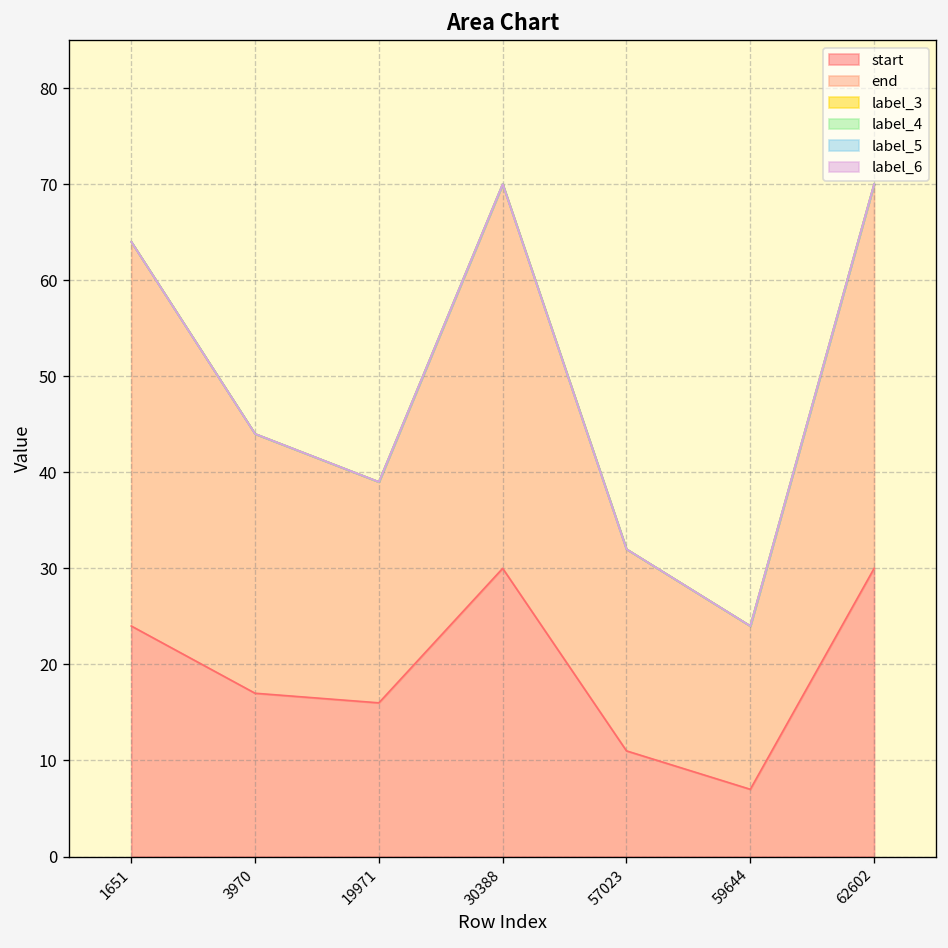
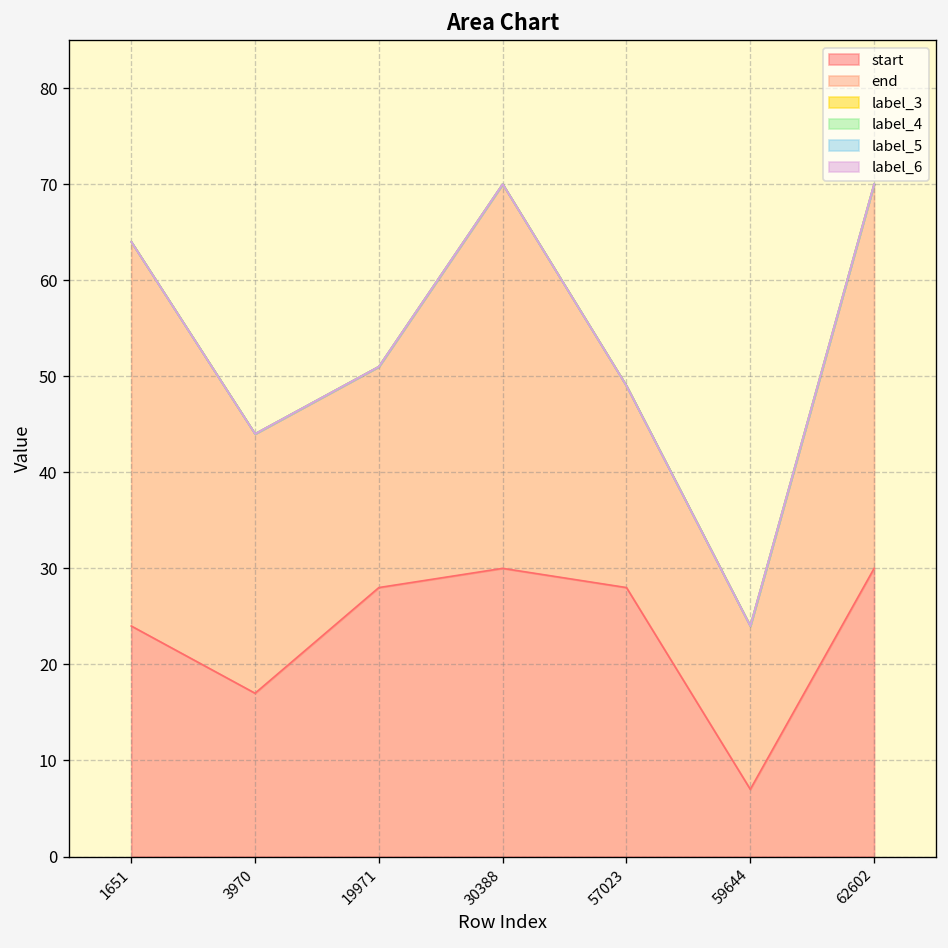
  {
    "start": {
      "1651": 24,
      "3970": 17,
-     "19971": 16,
+     "19971": 28,
      "30388": 30,
-     "57023": 11,
+     "57023": 28,
      "59644": 7,
      "62602": 30
    }
  }
